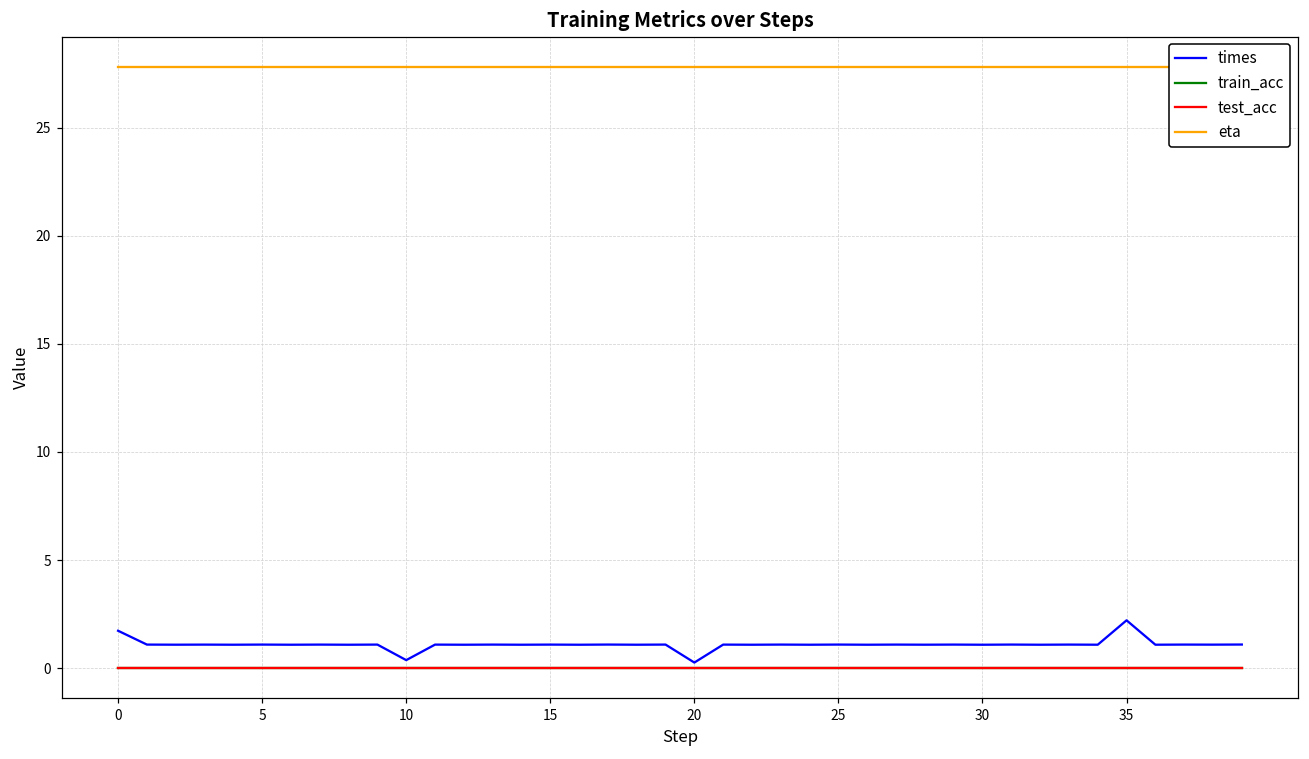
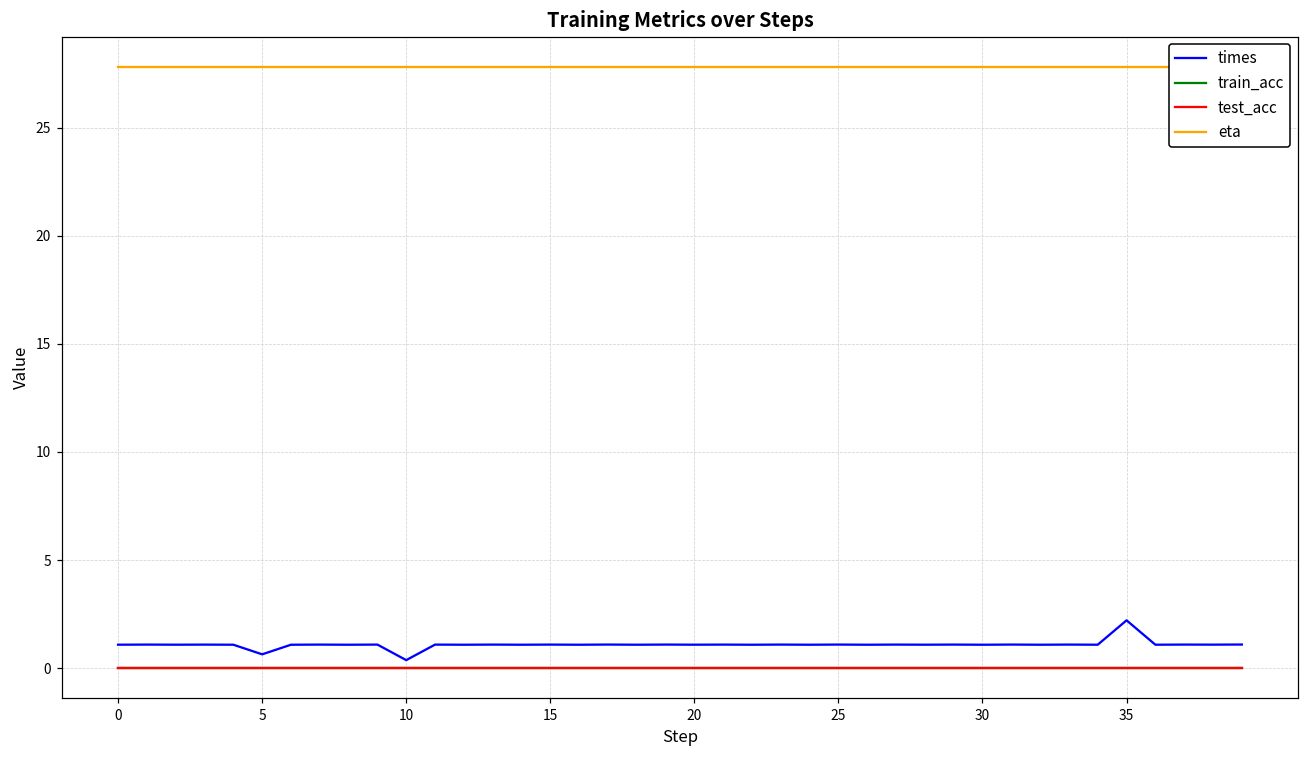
  {
    "times": {
-     "0": 1.7,
-     "5": 1.1,
+     "0": 1.1,
+     "5": 0.6,
      "10": 0.4,
      "15": 1.1,
-     "20": 0.3,
+     "20": 1.1,
      "25": 1.1,
      "30": 1.1,
      "35": 2.2
    },
    "test_acc": {
      "0": 0.0,
      "5": 0.0,
      "10": 0.0,
      "15": 0.0,
      "20": 0.0,
      "25": 0.0,
      "30": 0.0,
      "35": 0.0
    },
    "eta": {
      "0": 27.8,
      "5": 27.8,
      "10": 27.8,
      "15": 27.8,
      "20": 27.8,
      "25": 27.8,
      "30": 27.8,
      "35": 27.8
    }
  }
